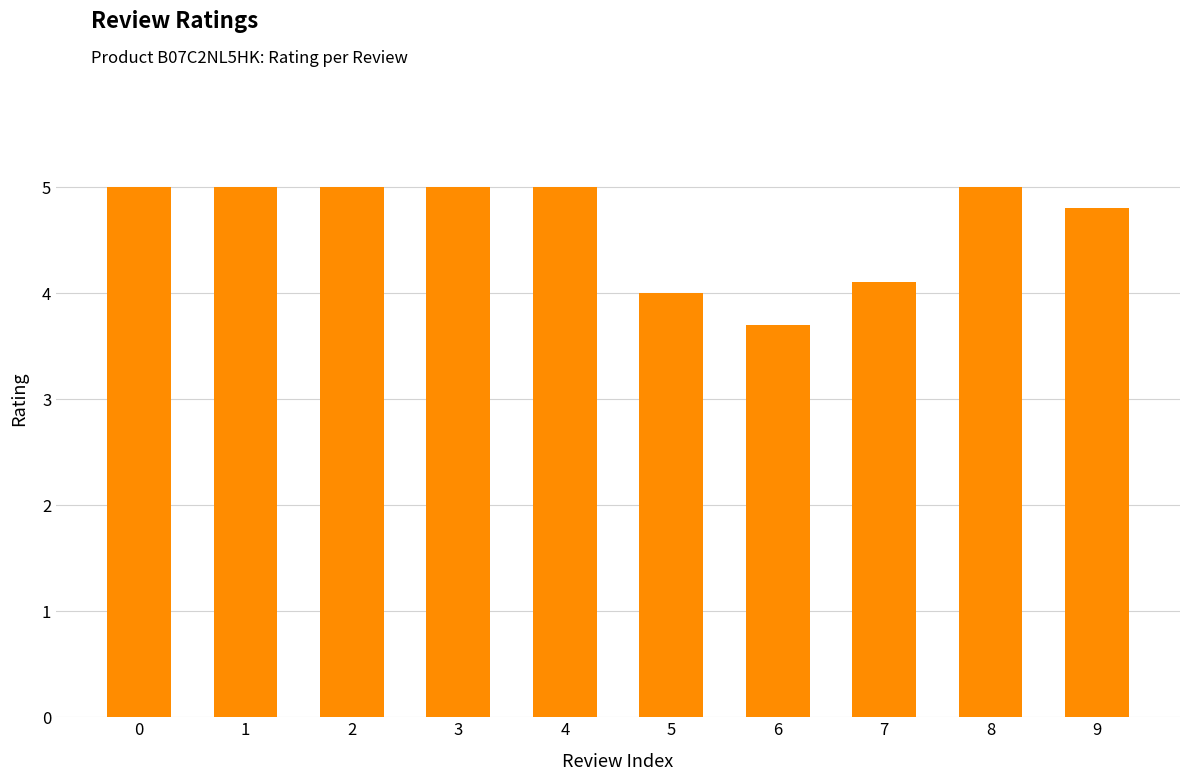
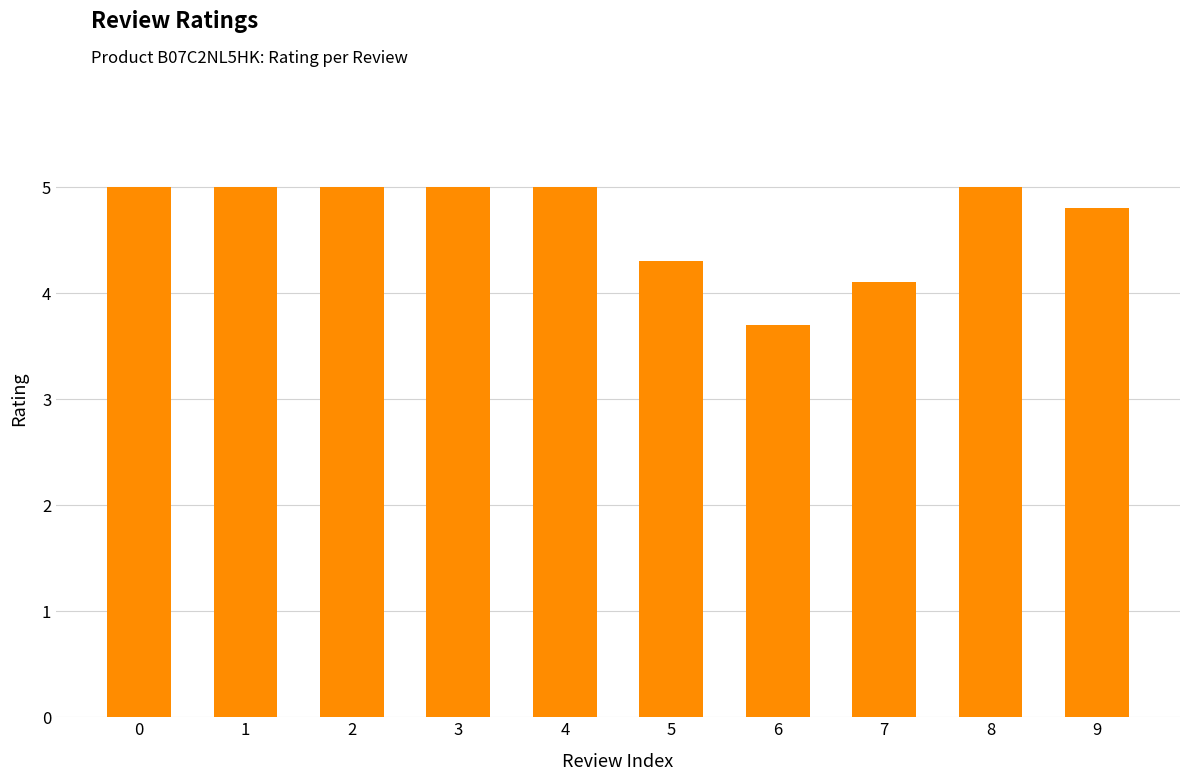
  {
    "0": 5.0,
    "1": 5.0,
    "2": 5.0,
    "3": 5.0,
    "4": 5.0,
-   "5": 4.0,
+   "5": 4.3,
    "6": 3.7,
    "7": 4.1,
    "8": 5.0,
    "9": 4.8
  }
